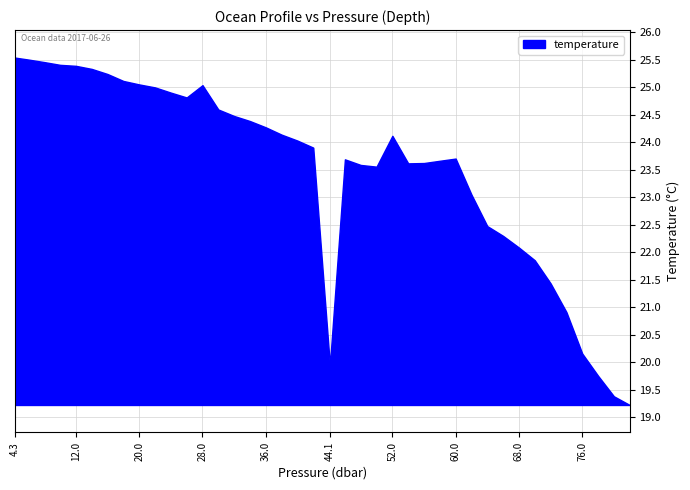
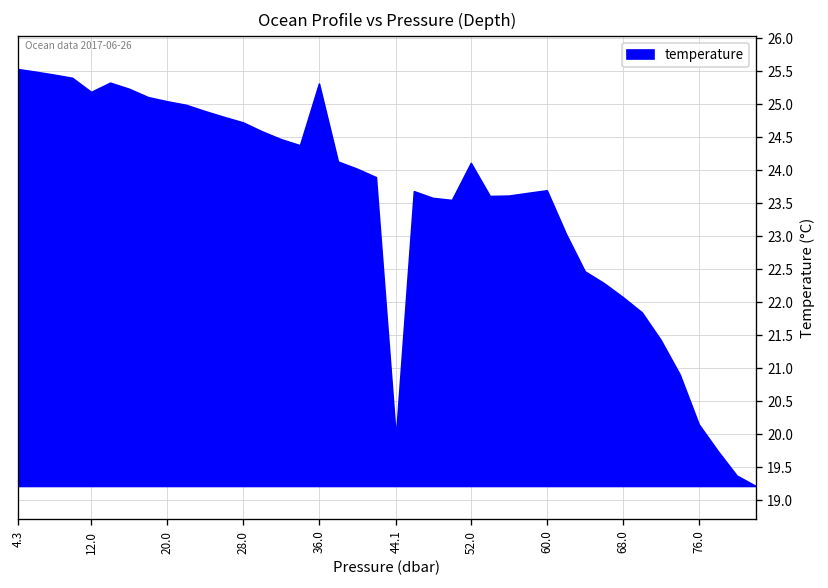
  {
-   "12.0": 25.4,
+   "12.0": 25.2,
    "20.0": 25.0,
-   "28.0": 25.0,
-   "36.0": 24.3,
+   "28.0": 24.7,
+   "36.0": 25.3,
    "44.1": 19.9,
    "52.0": 24.1,
    "60.0": 23.7,
    "68.0": 22.1,
    "76.0": 20.2
  }
